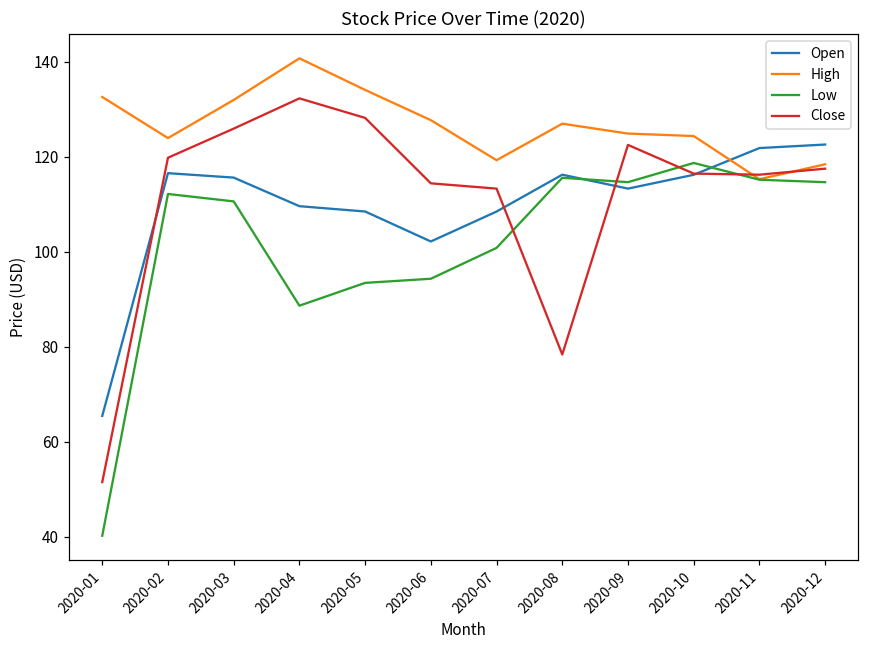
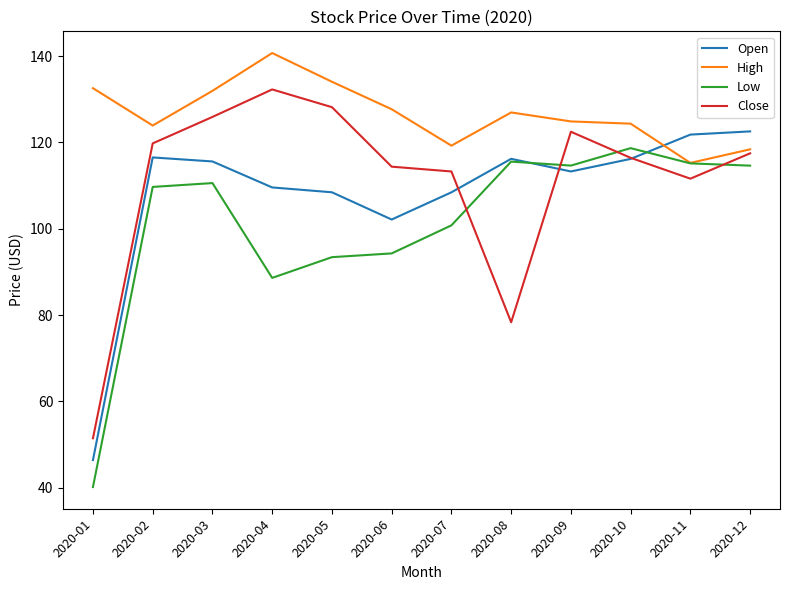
  {
    "Open": {
-     "2020-01": 65,
+     "2020-01": 46,
      "2020-02": 117,
      "2020-03": 116,
      "2020-04": 110,
      "2020-05": 108,
      "2020-06": 102,
      "2020-07": 108,
      "2020-08": 116,
      "2020-09": 113,
      "2020-11": 122,
      "2020-12": 123
    },
    "High": {
      "2020-01": 133,
      "2020-02": 124,
      "2020-03": 132,
      "2020-04": 141,
      "2020-05": 134,
      "2020-06": 128,
      "2020-07": 119,
      "2020-08": 127,
      "2020-09": 125,
      "2020-10": 124,
      "2020-12": 118
    },
    "Low": {
      "2020-01": 40,
-     "2020-02": 112,
+     "2020-02": 110,
      "2020-03": 111,
      "2020-04": 89,
      "2020-05": 93,
      "2020-06": 94,
      "2020-07": 101,
      "2020-08": 116,
      "2020-09": 115,
      "2020-10": 119,
      "2020-12": 115
    },
    "Close": {
      "2020-01": 51,
      "2020-02": 120,
      "2020-03": 126,
      "2020-04": 132,
      "2020-05": 128,
      "2020-06": 114,
      "2020-07": 113,
      "2020-08": 78,
      "2020-09": 122,
-     "2020-11": 116,
+     "2020-11": 112,
      "2020-12": 117
    }
  }
